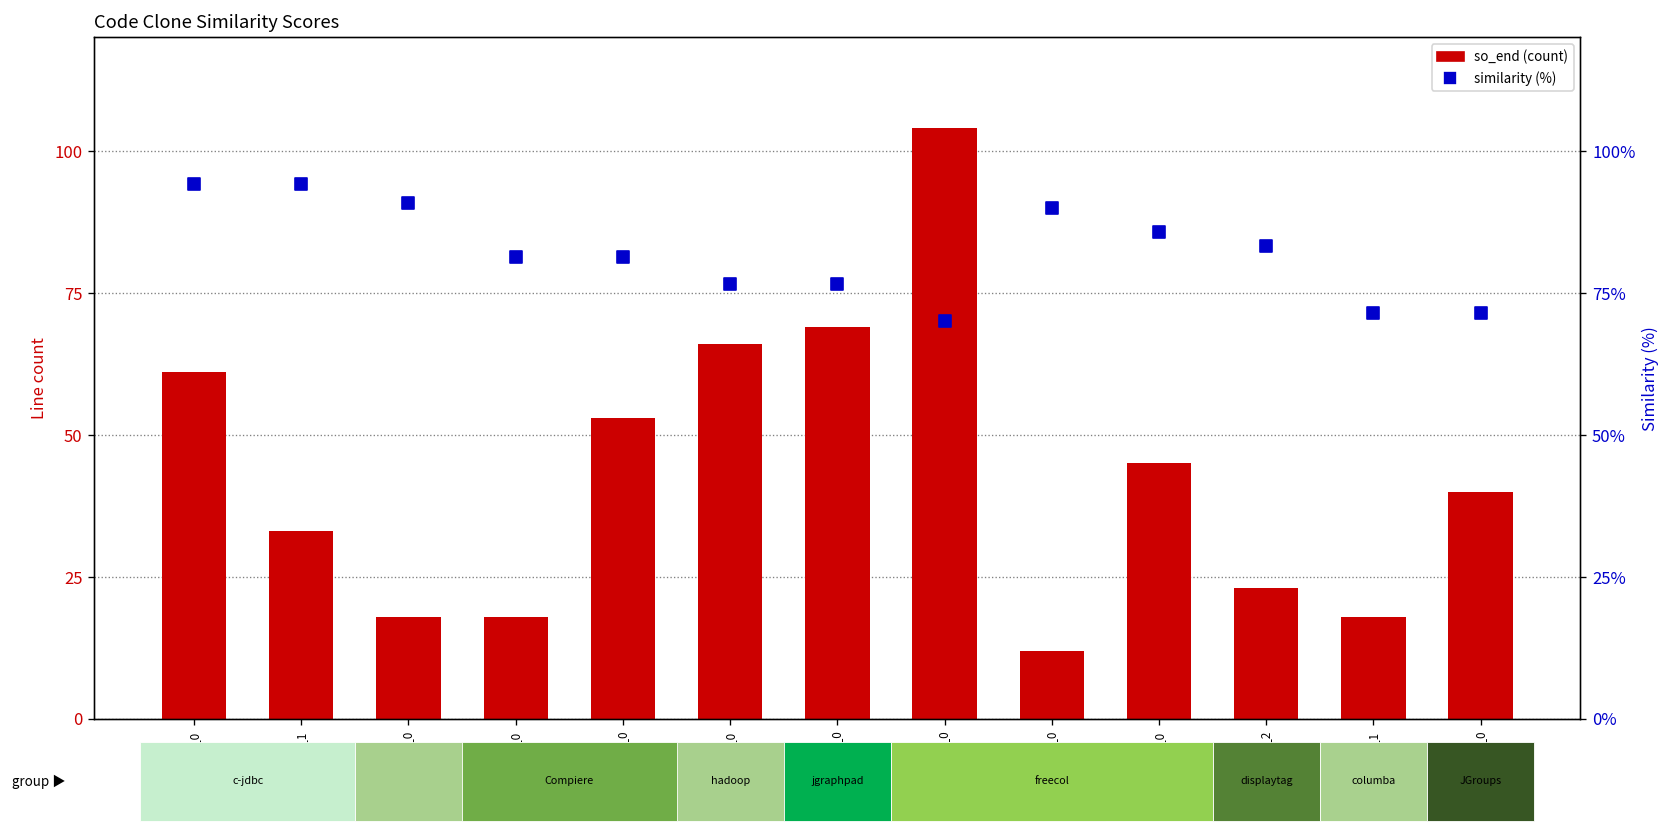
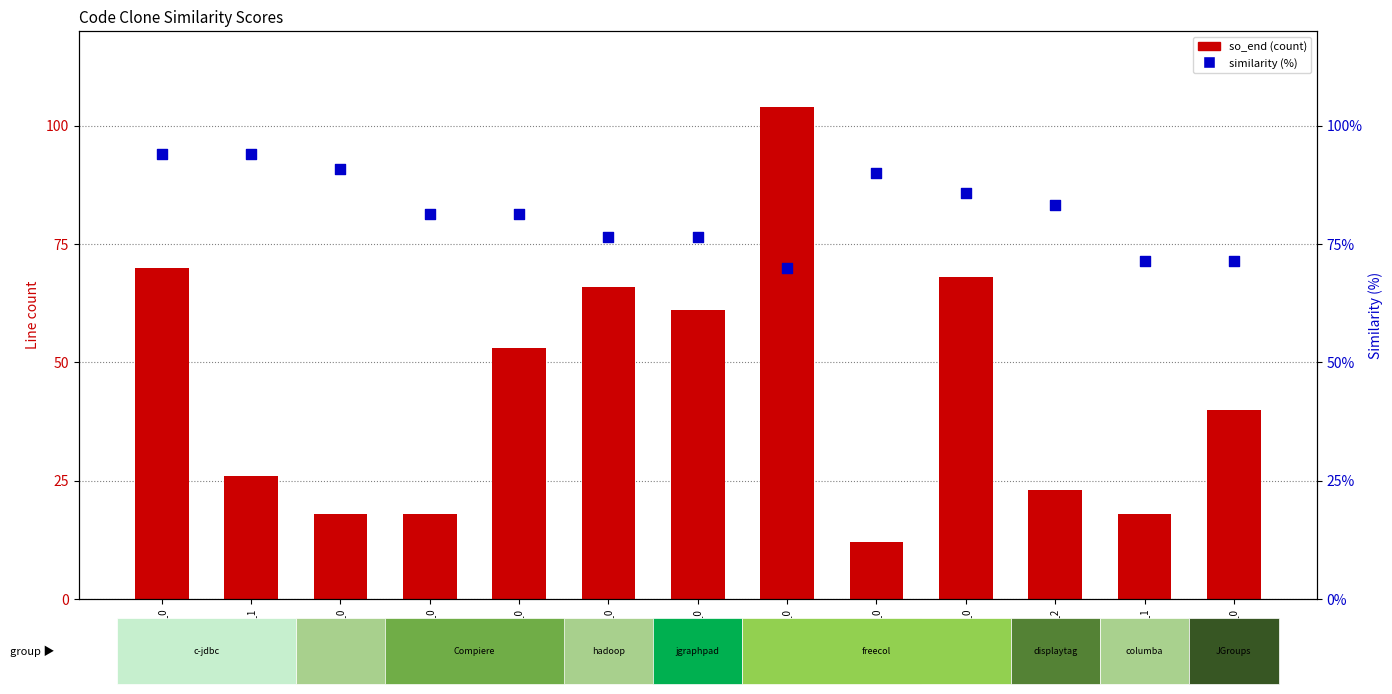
  {
    "so_end (count)": {
-     "11187462_0": 61,
-     "12427981_1": 33,
+     "11187462_0": 70,
+     "12427981_1": 26,
      "22315734_0": 18,
      "13219118_0": 18,
      "3911987_0": 53,
      "16928749_0": 66,
-     "92962_0": 69,
+     "92962_0": 61,
      "5419632_0": 104,
      "22818246_0": 12,
-     "16290691_0": 45,
+     "16290691_0": 68,
      "23964692_2": 23,
      "16690145_1": 18,
      "7631774_0": 40
    }
  }
